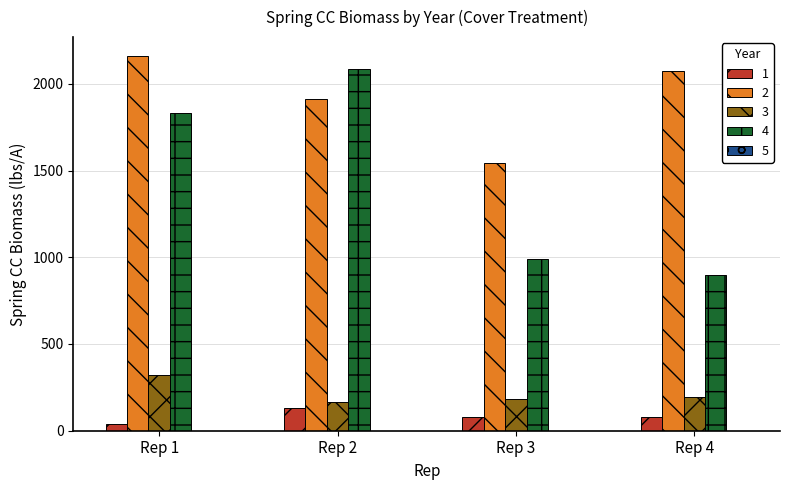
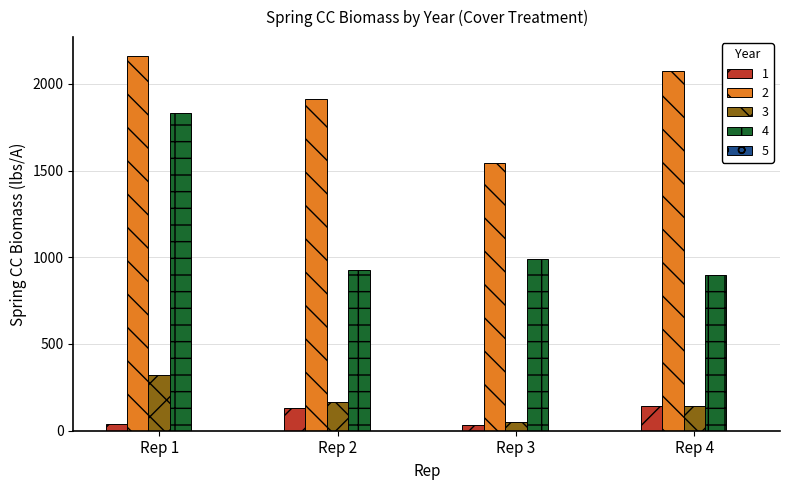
  {
    "1": {
      "Rep 1": 40,
      "Rep 2": 130,
-     "Rep 3": 80,
-     "Rep 4": 80
+     "Rep 3": 30,
+     "Rep 4": 140
    },
    "2": {
      "Rep 1": 2160,
      "Rep 2": 1910,
      "Rep 3": 1550,
      "Rep 4": 2080
    },
    "3": {
      "Rep 1": 320,
      "Rep 2": 170,
-     "Rep 3": 180,
-     "Rep 4": 190
+     "Rep 3": 50,
+     "Rep 4": 140
    },
    "4": {
      "Rep 1": 1830,
-     "Rep 2": 2090,
+     "Rep 2": 930,
      "Rep 3": 990,
      "Rep 4": 900
    },
    "5": {
      "Rep 1": 0,
      "Rep 2": 0,
      "Rep 3": 0,
      "Rep 4": 0
    }
  }
